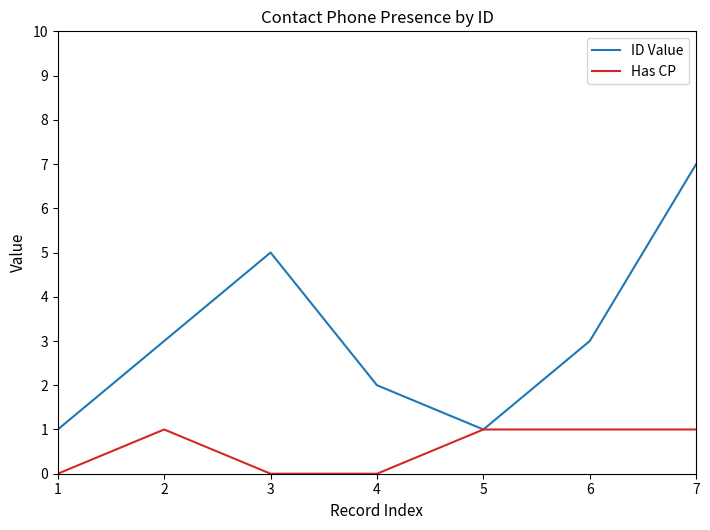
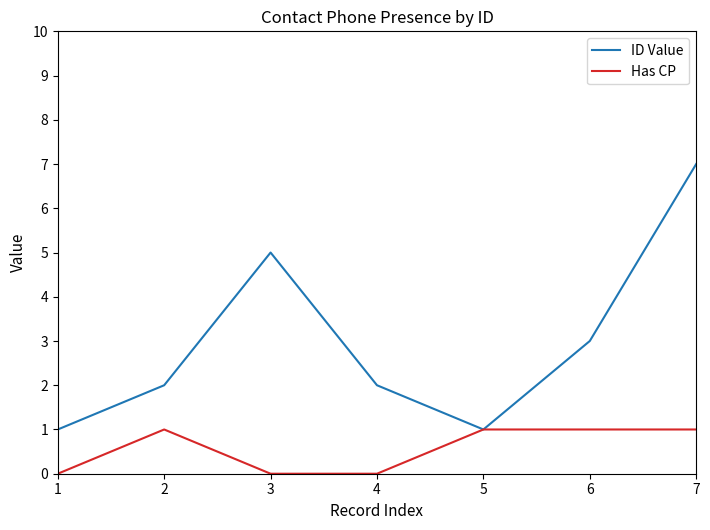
  {
    "ID Value": {
      "1": 1,
-     "2": 3,
+     "2": 2,
      "3": 5,
      "4": 2,
      "6": 3,
      "7": 7
    },
    "Has CP": {
      "1": 0,
      "2": 1,
      "3": 0,
      "4": 0,
      "6": 1,
      "7": 1
    }
  }
